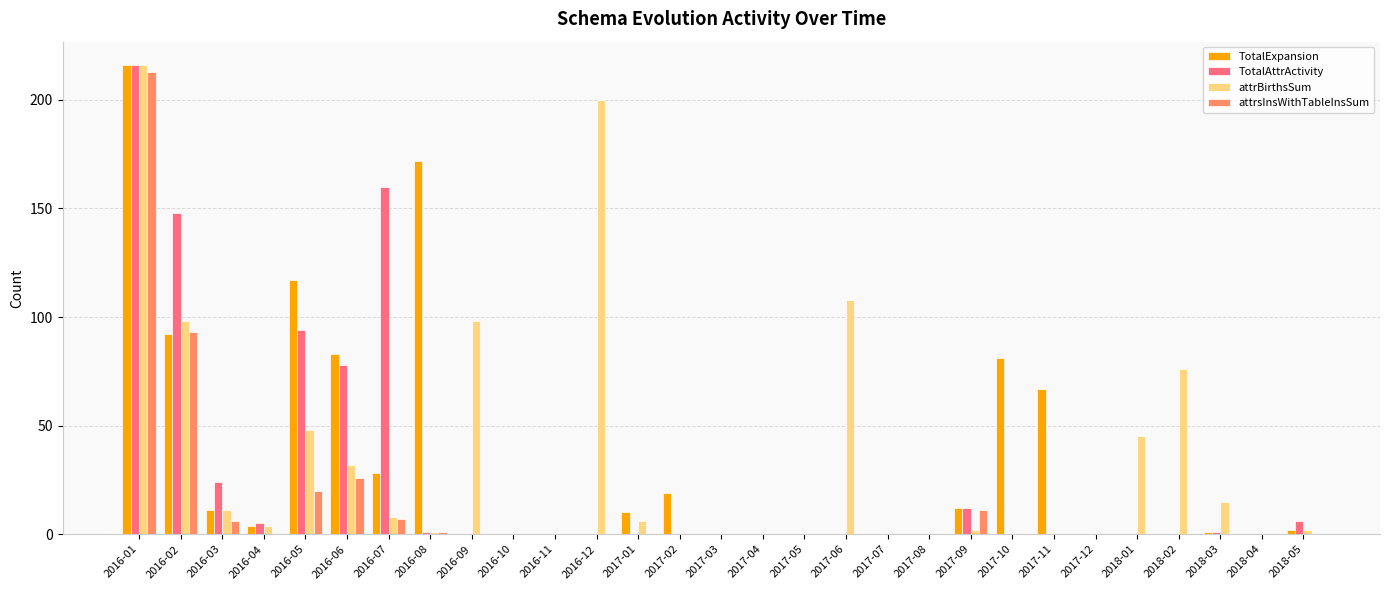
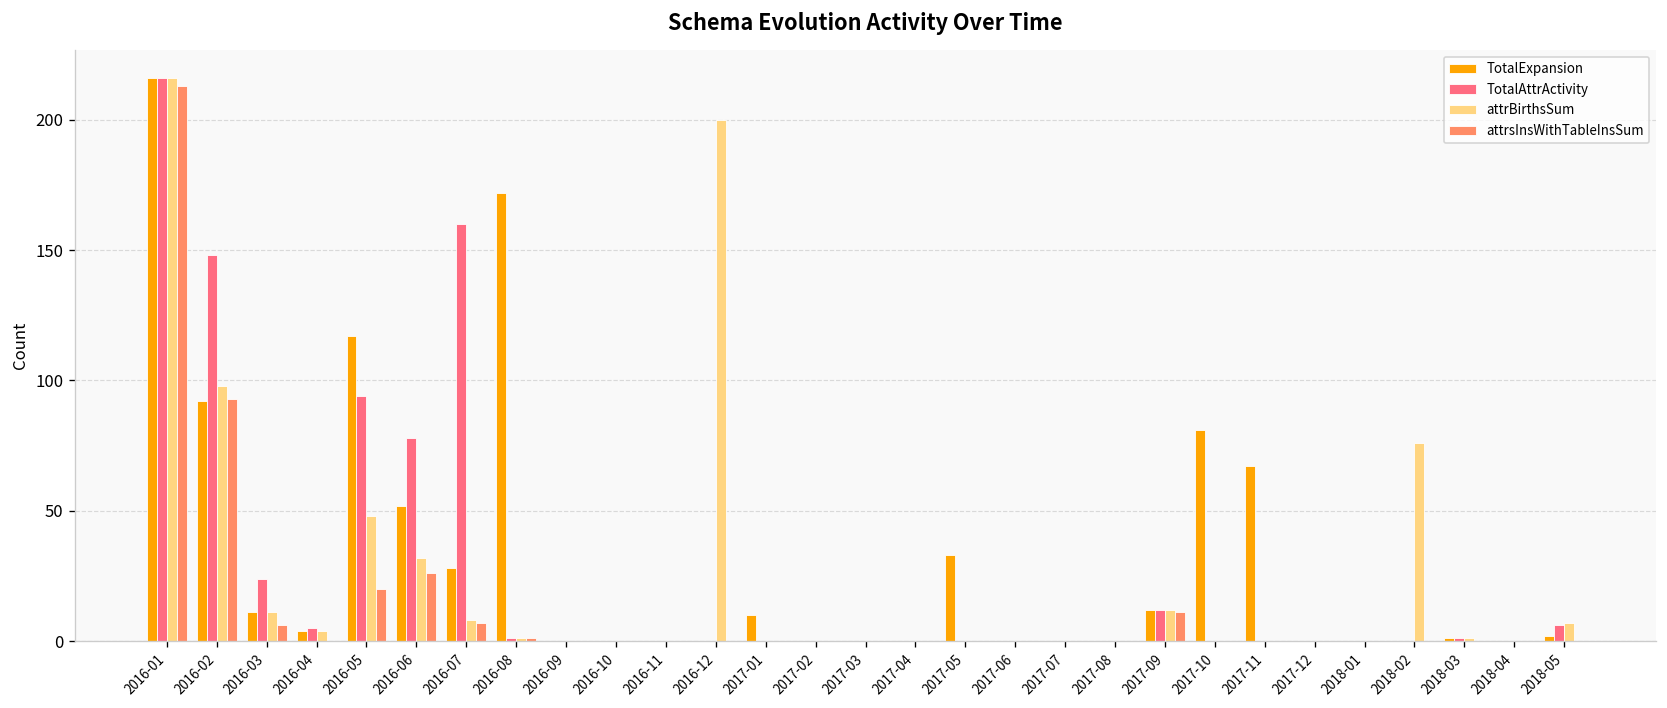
  {
    "TotalExpansion": {
      "2016-01": 216,
      "2016-02": 92,
      "2016-03": 11,
      "2016-04": 4,
      "2016-05": 117,
-     "2016-06": 83,
+     "2016-06": 52,
      "2016-07": 28,
      "2016-08": 172,
      "2016-09": 0,
      "2016-10": 0,
      "2016-11": 0,
      "2016-12": 0,
      "2017-01": 10,
-     "2017-02": 19,
+     "2017-02": 0,
      "2017-03": 0,
      "2017-04": 0,
-     "2017-05": 0,
+     "2017-05": 33,
      "2017-06": 0,
      "2017-07": 0,
      "2017-08": 0,
      "2017-09": 12,
      "2017-10": 81,
      "2017-11": 67,
      "2017-12": 0,
      "2018-01": 0,
      "2018-02": 0,
      "2018-04": 0,
      "2018-05": 2
    },
    "attrBirthsSum": {
      "2016-01": 216,
      "2016-02": 98,
      "2016-03": 11,
      "2016-04": 4,
      "2016-05": 48,
      "2016-06": 32,
      "2016-07": 8,
-     "2016-09": 98,
+     "2016-09": 0,
      "2016-10": 0,
      "2016-11": 0,
      "2016-12": 200,
-     "2017-01": 6,
+     "2017-01": 0,
      "2017-02": 0,
      "2017-03": 0,
      "2017-04": 0,
      "2017-05": 0,
-     "2017-06": 108,
+     "2017-06": 0,
      "2017-07": 0,
      "2017-08": 0,
-     "2017-09": 2,
+     "2017-09": 12,
      "2017-10": 0,
      "2017-11": 0,
      "2017-12": 0,
-     "2018-01": 45,
+     "2018-01": 0,
      "2018-02": 76,
-     "2018-03": 15,
+     "2018-03": 1,
      "2018-04": 0,
-     "2018-05": 2
+     "2018-05": 7
    }
  }
